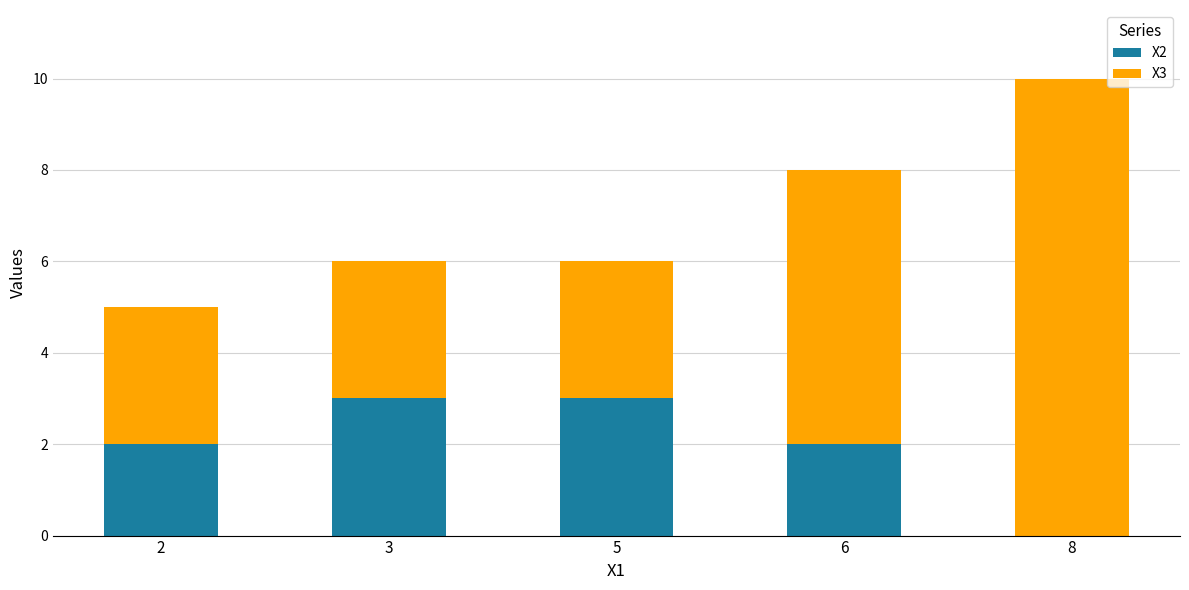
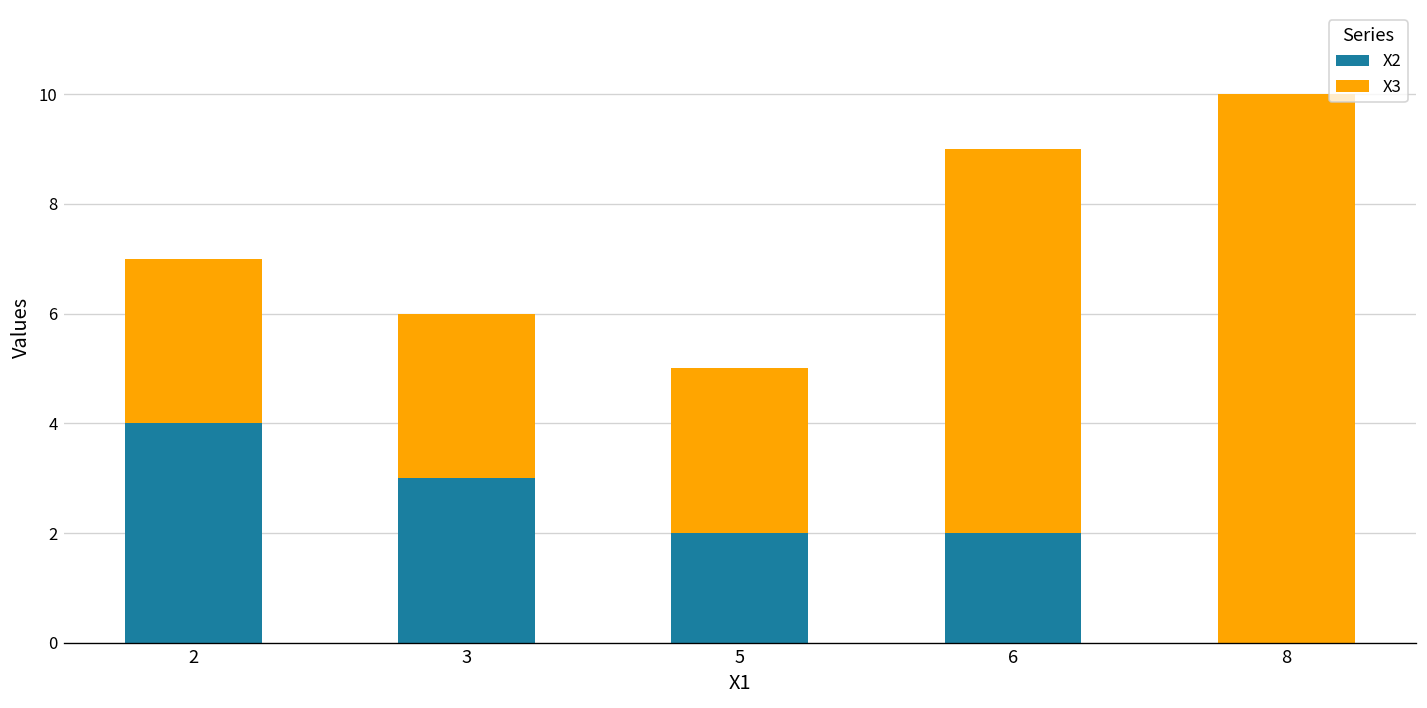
  {
    "X2": {
-     "2": 2,
+     "2": 4,
      "3": 3,
-     "5": 3,
+     "5": 2,
      "6": 2,
      "8": 0
    },
    "X3": {
      "2": 3,
      "3": 3,
      "5": 3,
-     "6": 6,
+     "6": 7,
      "8": 10
    }
  }
